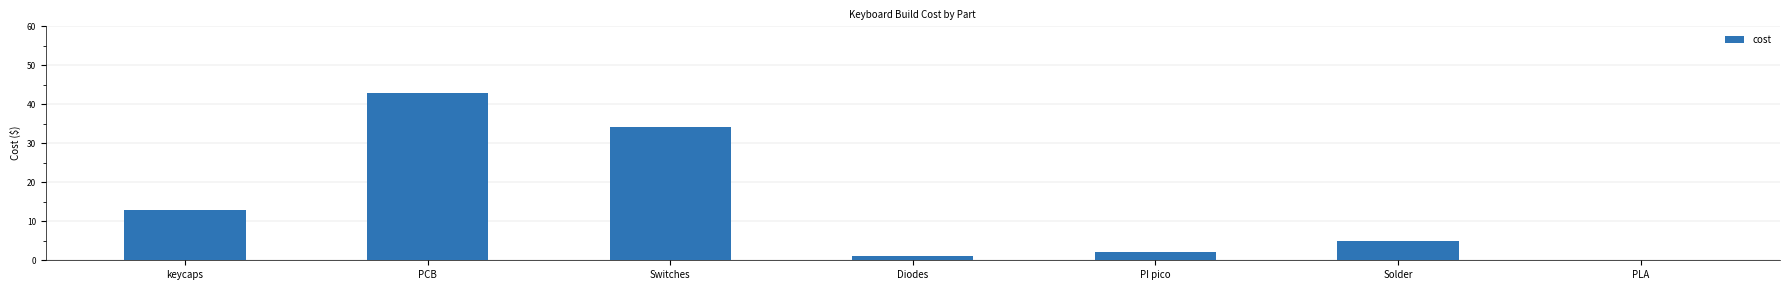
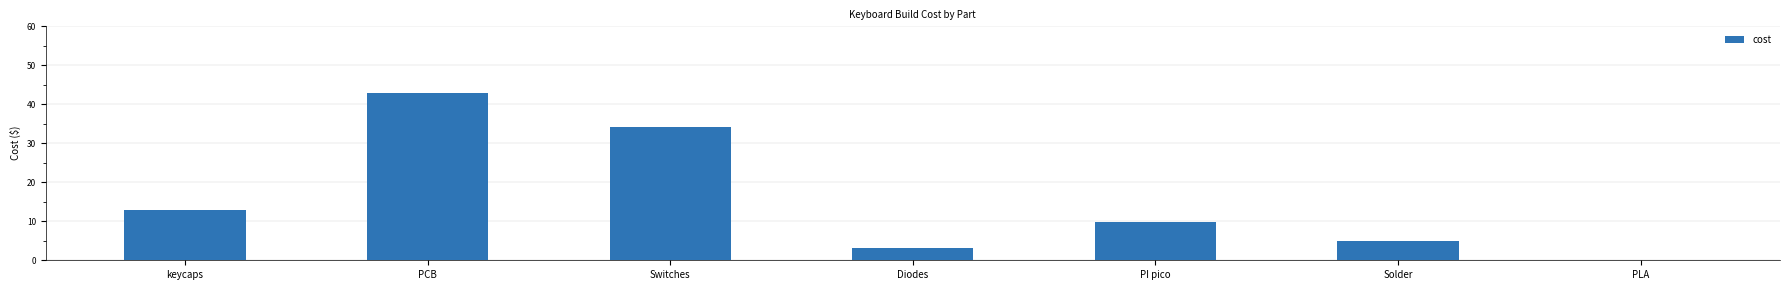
  {
    "keycaps": 13,
    "PCB": 43,
    "Switches": 34,
-   "Diodes": 1,
-   "PI pico": 2,
+   "Diodes": 3,
+   "PI pico": 10,
    "Solder": 5,
    "PLA": 0
  }
